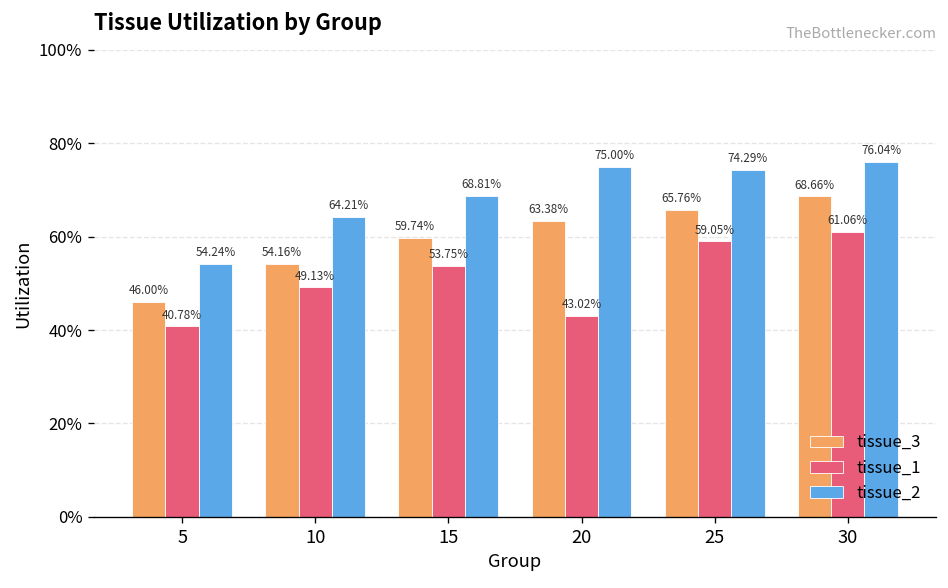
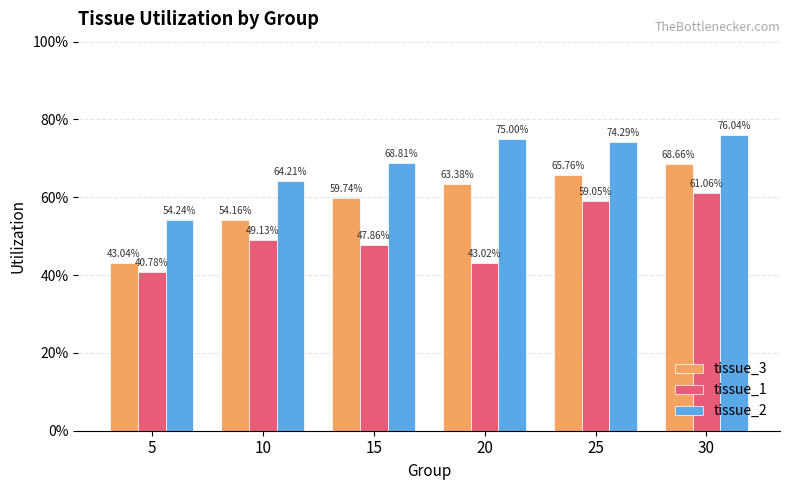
  {
    "tissue_3": {
-     "5": "46.00%",
+     "5": "43.04%",
      "10": "54.16%",
      "15": "59.74%",
      "20": "63.38%",
      "25": "65.76%",
      "30": "68.66%"
    },
    "tissue_1": {
      "5": "40.78%",
      "10": "49.13%",
-     "15": "53.75%",
+     "15": "47.86%",
      "20": "43.02%",
      "25": "59.05%",
      "30": "61.06%"
    },
    "tissue_2": {
      "5": "54.24%",
      "10": "64.21%",
      "15": "68.81%",
      "20": "75.00%",
      "25": "74.29%",
      "30": "76.04%"
    }
  }
